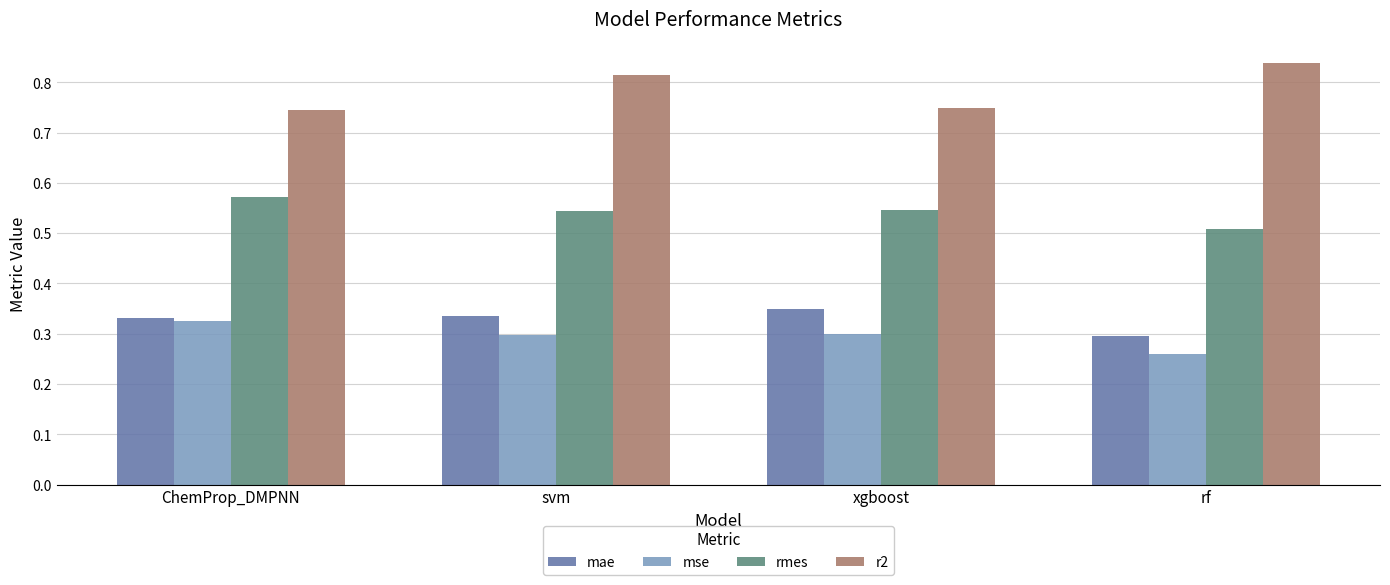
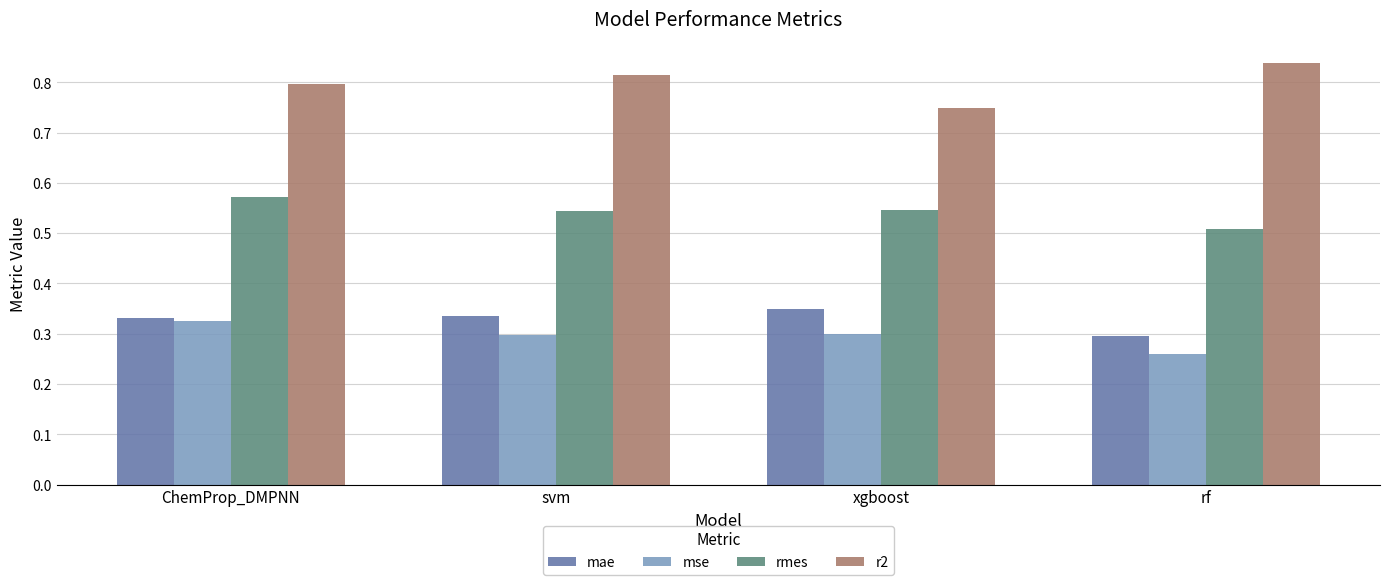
  {
    "r2": {
-     "ChemProp_DMPNN": 0.74,
+     "ChemProp_DMPNN": 0.80,
      "svm": 0.81,
      "xgboost": 0.75,
      "rf": 0.84
    }
  }
